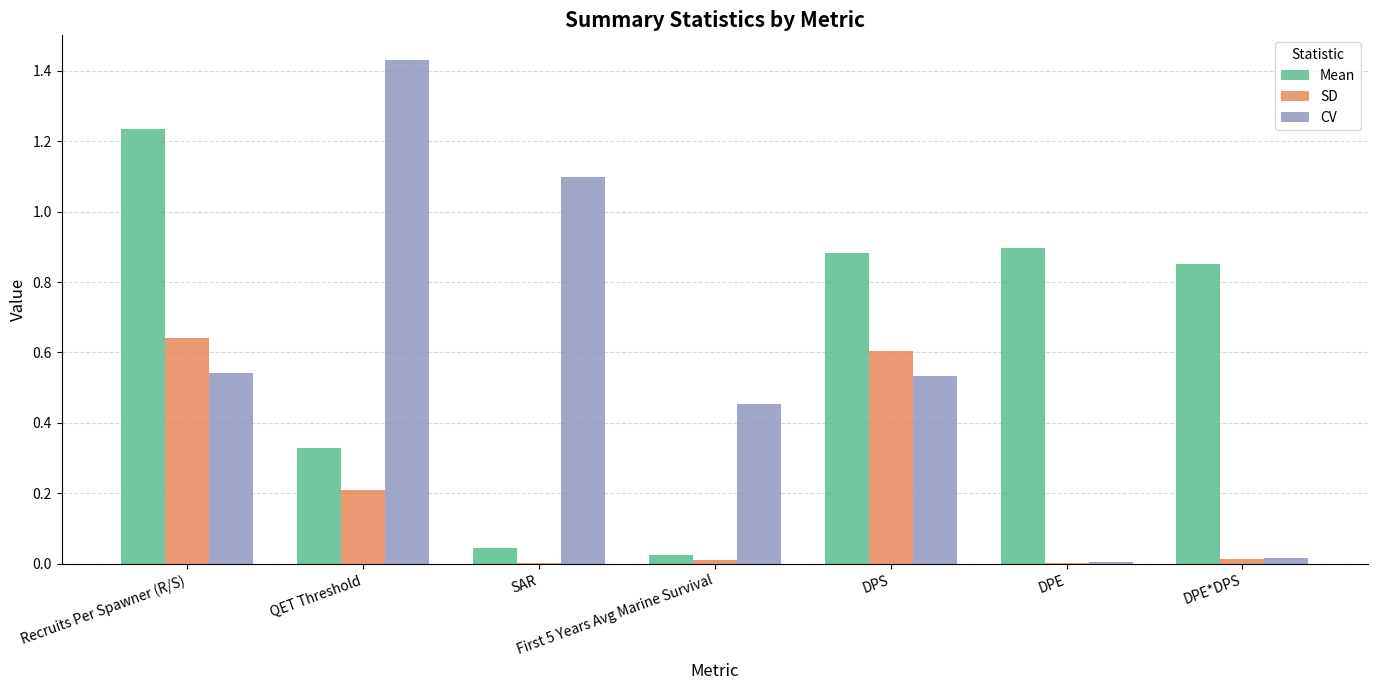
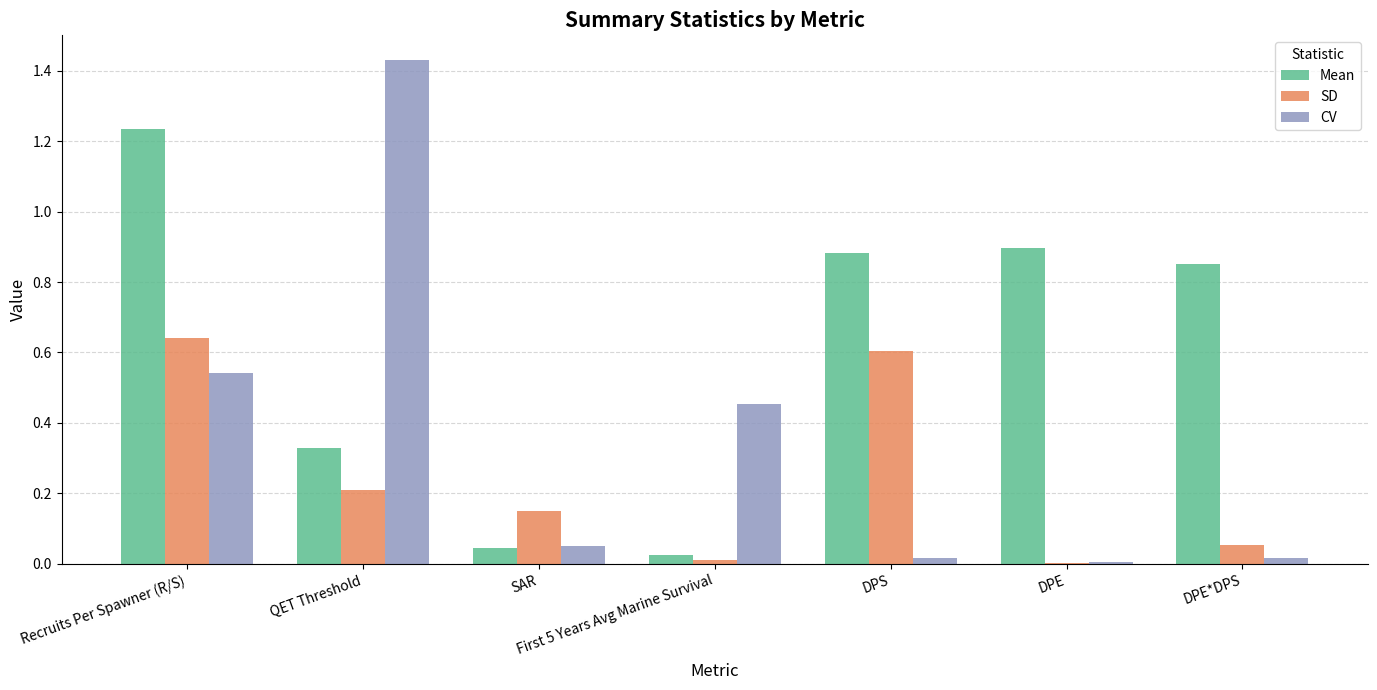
  {
    "Mean": {
      "Recruits Per Spawner (R/S)": 1.23,
      "QET Threshold": 0.33,
      "SAR": 0.05,
      "First 5 Years Avg Marine Survival": 0.03,
      "DPS": 0.88,
      "DPE": 0.90,
      "DPE*DPS": 0.85
    },
    "SD": {
      "Recruits Per Spawner (R/S)": 0.64,
      "QET Threshold": 0.21,
-     "SAR": 0.00,
+     "SAR": 0.15,
      "First 5 Years Avg Marine Survival": 0.01,
      "DPS": 0.60,
-     "DPE*DPS": 0.01
+     "DPE*DPS": 0.05
    },
    "CV": {
      "Recruits Per Spawner (R/S)": 0.54,
      "QET Threshold": 1.43,
-     "SAR": 1.10,
+     "SAR": 0.05,
      "First 5 Years Avg Marine Survival": 0.45,
-     "DPS": 0.53,
+     "DPS": 0.02,
      "DPE*DPS": 0.02
    }
  }
